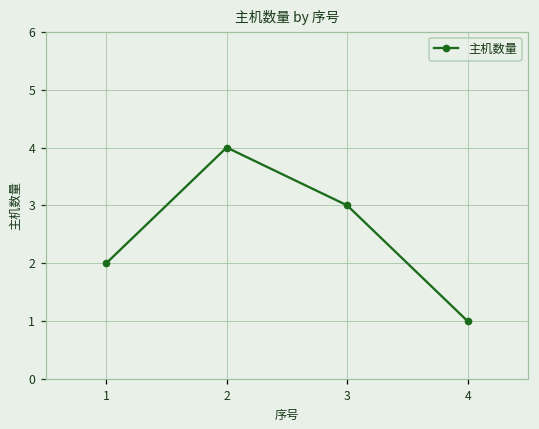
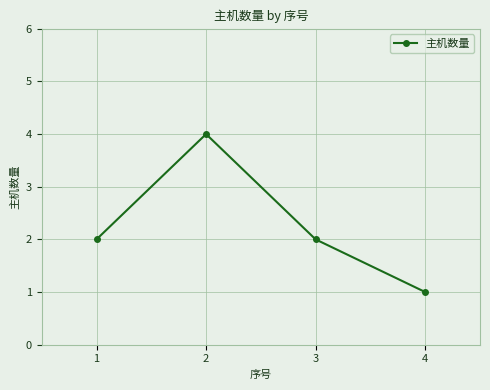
  {
    "1": 2,
    "2": 4,
-   "3": 3,
+   "3": 2,
    "4": 1
  }
